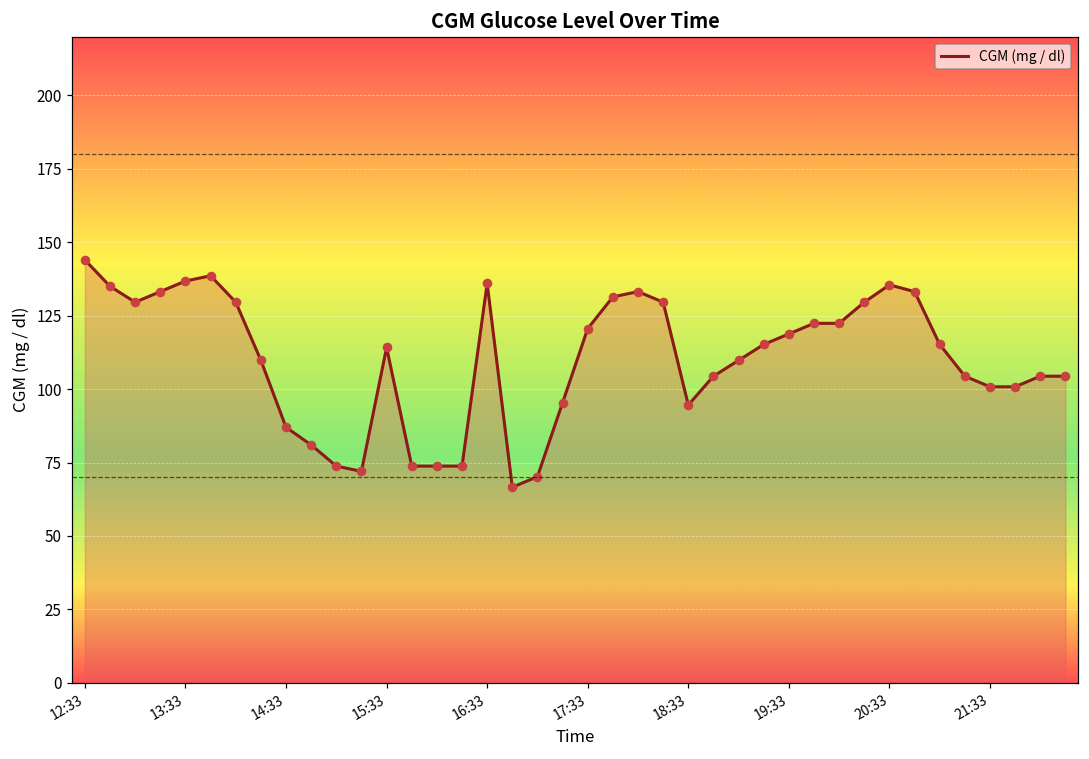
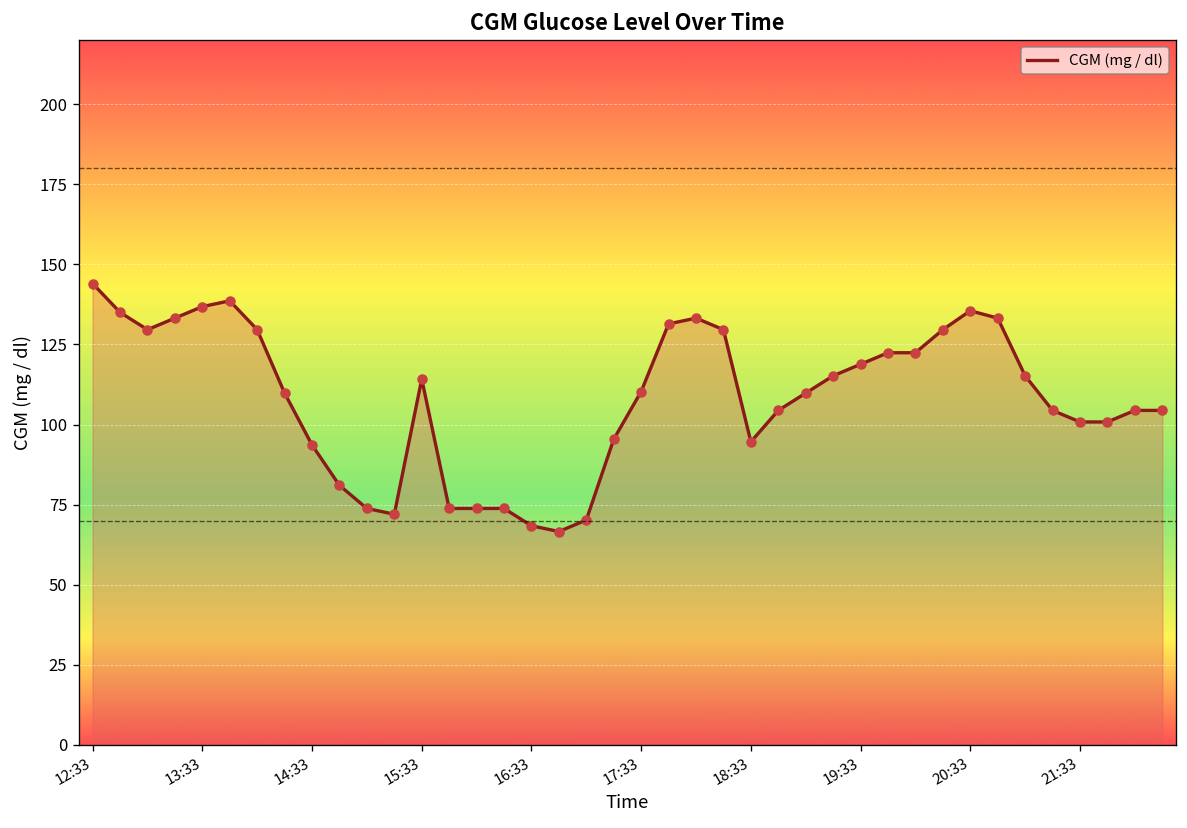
  {
    "12:33": 144,
    "13:33": 137,
-   "14:33": 87,
+   "14:33": 94,
    "15:33": 114,
-   "16:33": 136,
-   "17:33": 121,
+   "16:33": 68,
+   "17:33": 110,
    "18:33": 95,
    "19:33": 119,
    "20:33": 136,
    "21:33": 101
  }
